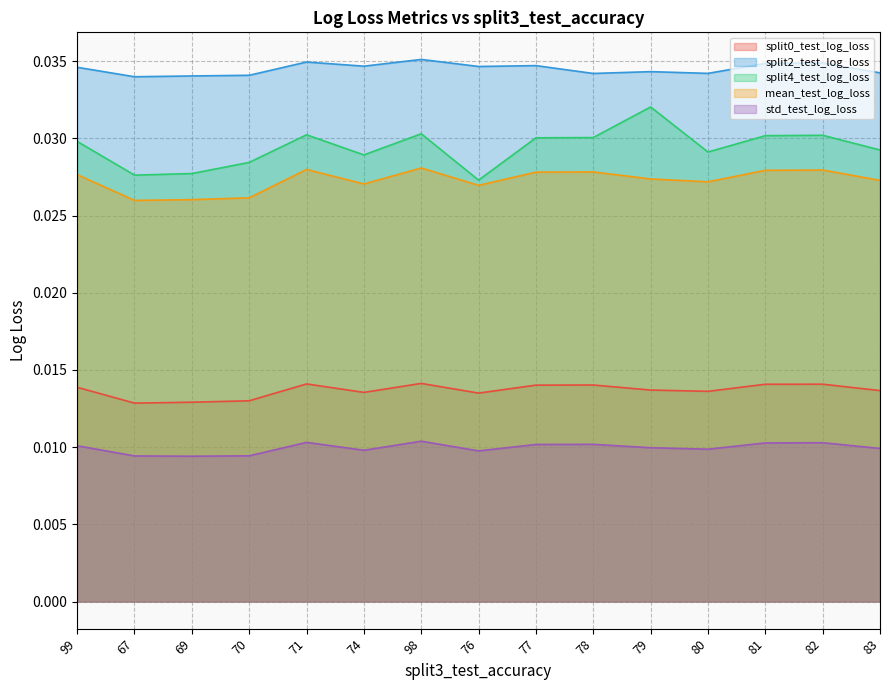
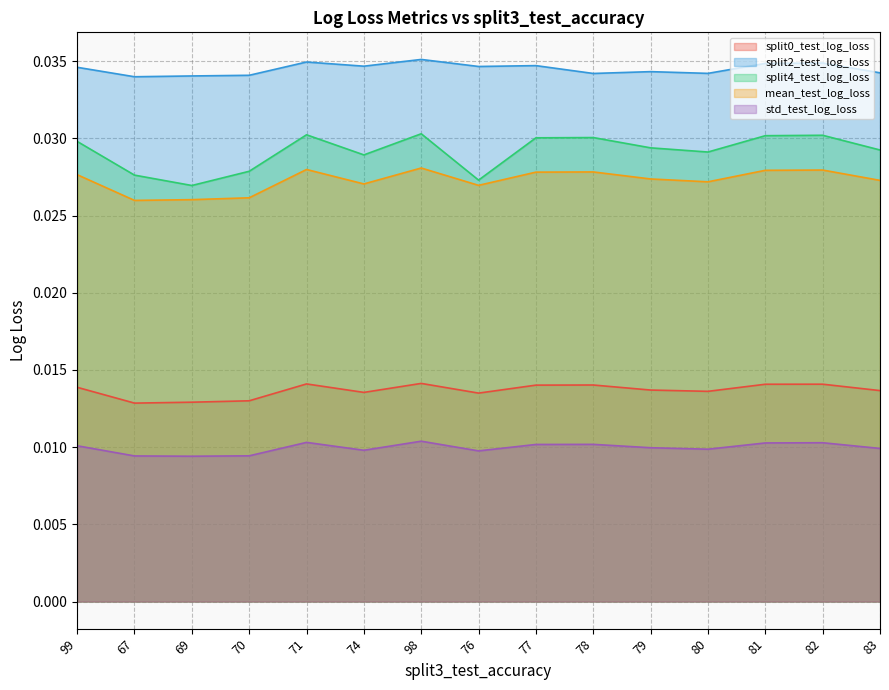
  {
    "split2_test_log_loss": {
      "99": 0.0346,
      "67": 0.0340,
      "69": 0.0340,
      "70": 0.0341,
      "71": 0.0350,
      "74": 0.0347,
      "98": 0.0351,
      "76": 0.0347,
      "77": 0.0347,
      "78": 0.0342,
      "79": 0.0343,
      "80": 0.0342,
      "83": 0.0343
    },
    "split4_test_log_loss": {
      "99": 0.0298,
      "67": 0.0276,
-     "69": 0.0277,
-     "70": 0.0284,
+     "69": 0.0270,
+     "70": 0.0279,
      "71": 0.0302,
      "74": 0.0289,
      "98": 0.0303,
      "76": 0.0273,
      "77": 0.0300,
      "78": 0.0301,
-     "79": 0.0320,
+     "79": 0.0294,
      "80": 0.0291,
      "81": 0.0302,
      "82": 0.0302,
      "83": 0.0293
    },
    "std_test_log_loss": {
      "99": 0.0101,
      "67": 0.0094,
      "69": 0.0094,
      "70": 0.0094,
      "71": 0.0103,
      "74": 0.0098,
      "98": 0.0104,
      "76": 0.0098,
      "77": 0.0102,
      "78": 0.0102,
      "79": 0.0100,
      "80": 0.0099,
      "81": 0.0103,
      "82": 0.0103,
      "83": 0.0099
    }
  }
